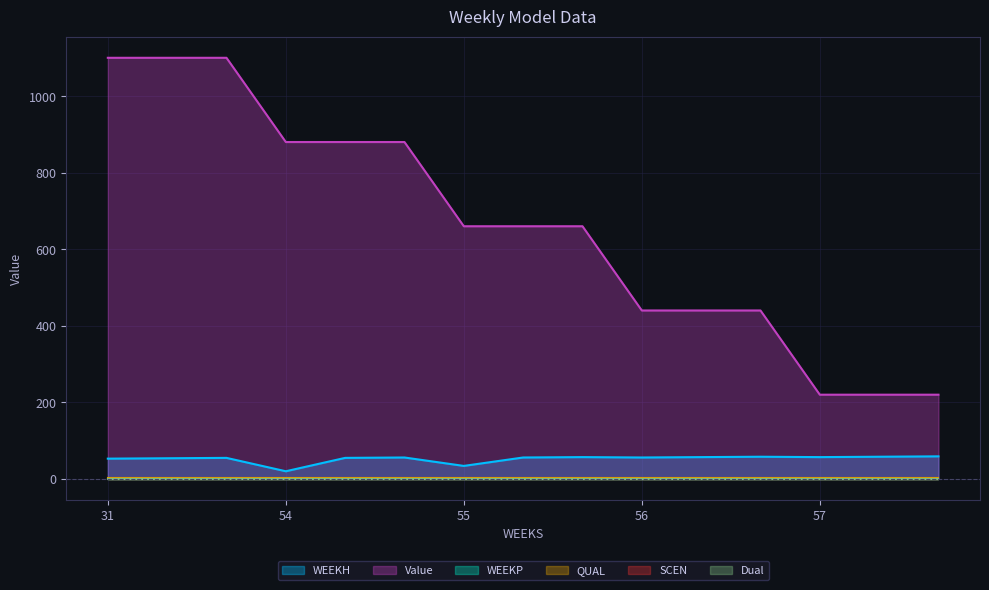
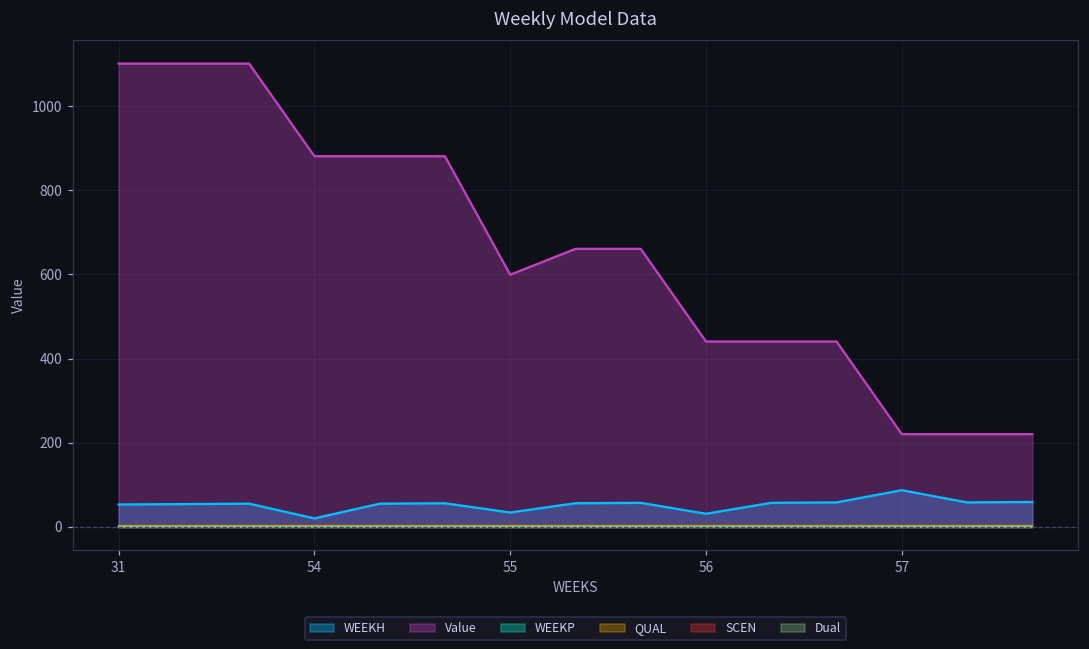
  {
    "WEEKH": {
      "31": 50,
      "54": 20,
      "55": 30,
-     "56": 60,
-     "57": 60
+     "56": 30,
+     "57": 90
    },
    "Value": {
      "31": 1100,
      "54": 880,
-     "55": 660,
+     "55": 600,
      "56": 440,
      "57": 220
    }
  }
